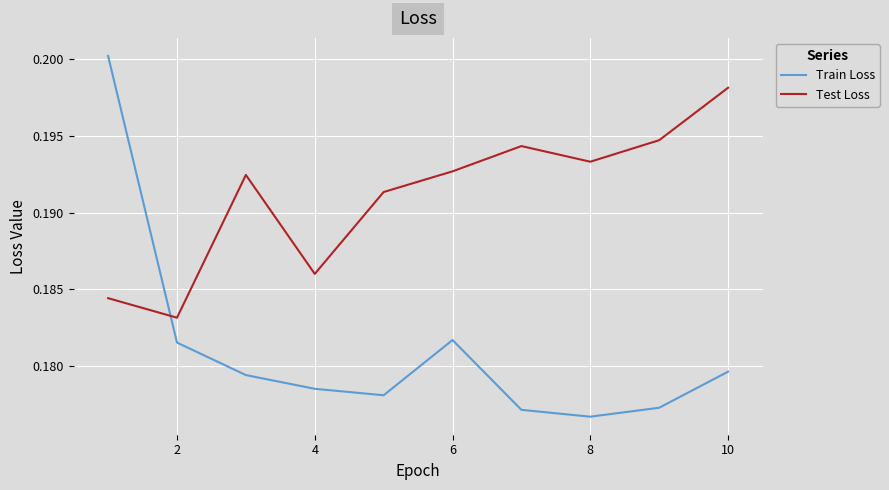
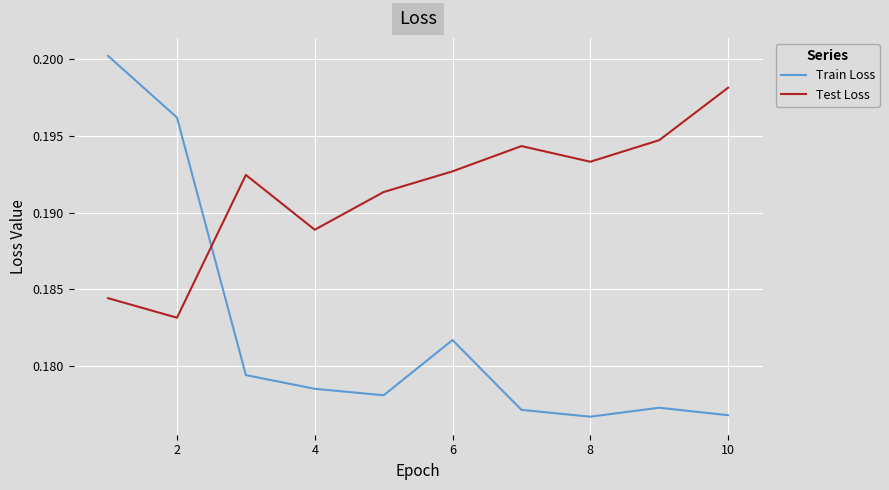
  {
    "Train Loss": {
-     "2": 0.1815,
+     "2": 0.1962,
      "4": 0.1785,
      "6": 0.1817,
      "8": 0.1767,
-     "10": 0.1796
+     "10": 0.1768
    },
    "Test Loss": {
      "2": 0.1832,
-     "4": 0.1860,
+     "4": 0.1889,
      "6": 0.1927,
      "8": 0.1933,
      "10": 0.1981
    }
  }
